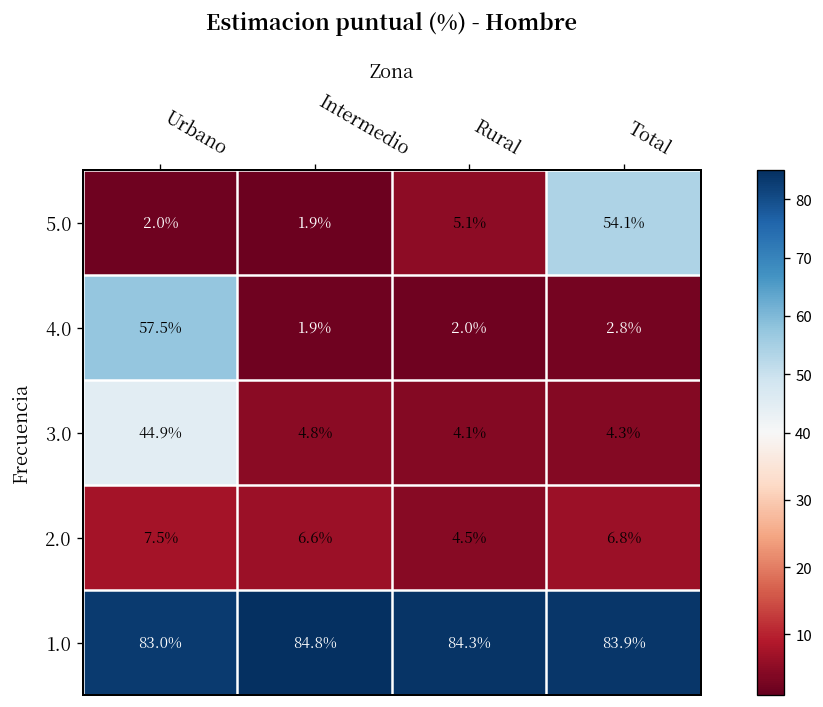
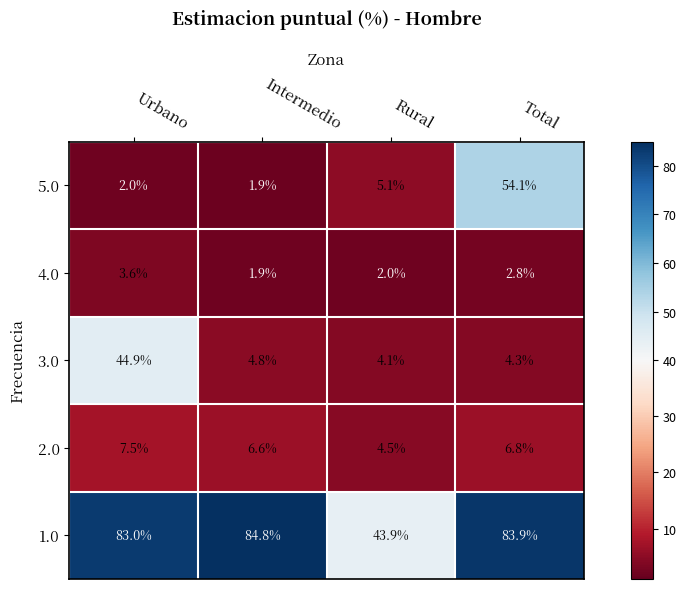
  {
    "5.0": {
      "Urbano": "2.0%",
      "Intermedio": "1.9%",
      "Rural": "5.1%",
      "Total": "54.1%"
    },
    "4.0": {
-     "Urbano": "57.5%",
+     "Urbano": "3.6%",
      "Intermedio": "1.9%",
      "Rural": "2.0%",
      "Total": "2.8%"
    },
    "3.0": {
      "Urbano": "44.9%",
      "Intermedio": "4.8%",
      "Rural": "4.1%",
      "Total": "4.3%"
    },
    "2.0": {
      "Urbano": "7.5%",
      "Intermedio": "6.6%",
      "Rural": "4.5%",
      "Total": "6.8%"
    },
    "1.0": {
      "Urbano": "83.0%",
      "Intermedio": "84.8%",
-     "Rural": "84.3%",
+     "Rural": "43.9%",
      "Total": "83.9%"
    }
  }
